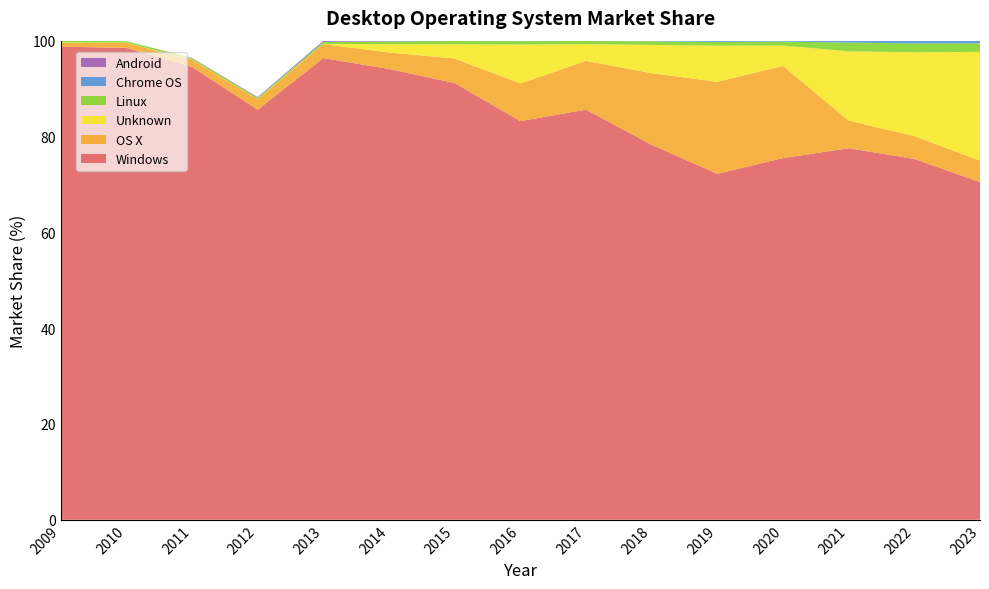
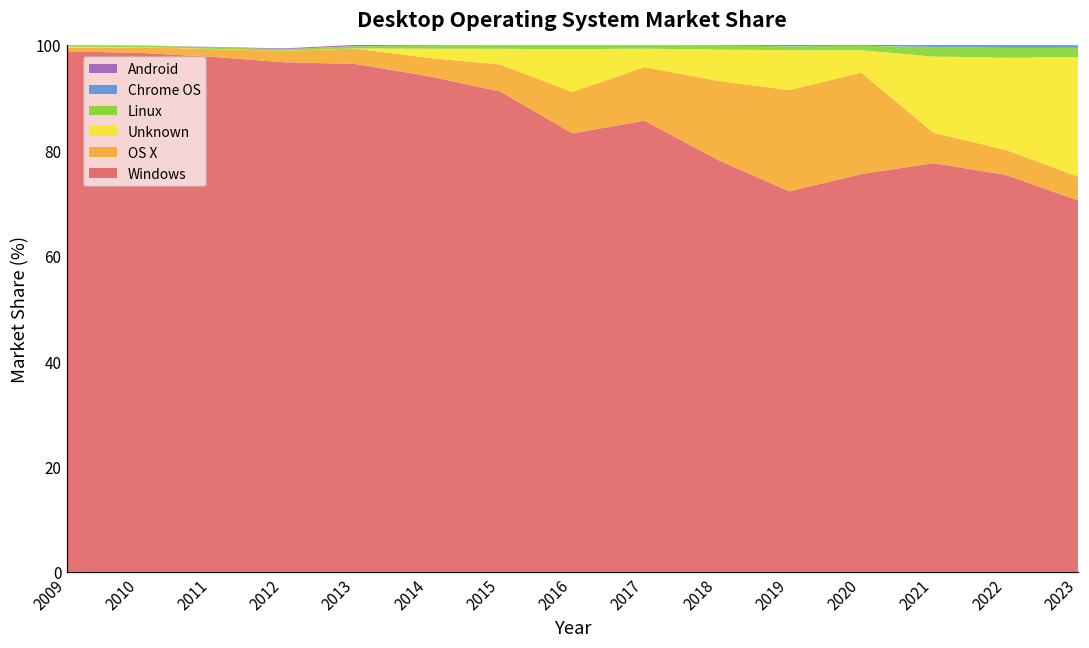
  {
    "Windows": {
      "2009": 99,
      "2010": 98,
-     "2011": 95,
-     "2012": 86,
+     "2011": 98,
+     "2012": 97,
      "2013": 96,
      "2014": 94,
      "2015": 91,
      "2016": 83,
      "2017": 86,
      "2018": 78,
      "2019": 72,
      "2020": 75,
      "2021": 78,
      "2022": 75,
      "2023": 70
    },
    "OS X": {
      "2014": 3,
      "2015": 5,
      "2016": 8,
      "2017": 10,
      "2018": 15,
      "2019": 19,
      "2020": 19,
      "2021": 6,
      "2022": 5,
      "2023": 5
    },
    "Unknown": {
      "2014": 2,
      "2015": 3,
      "2016": 8,
      "2017": 3,
      "2018": 6,
      "2019": 8,
      "2020": 4,
      "2021": 14,
      "2022": 18,
      "2023": 23
    }
  }
